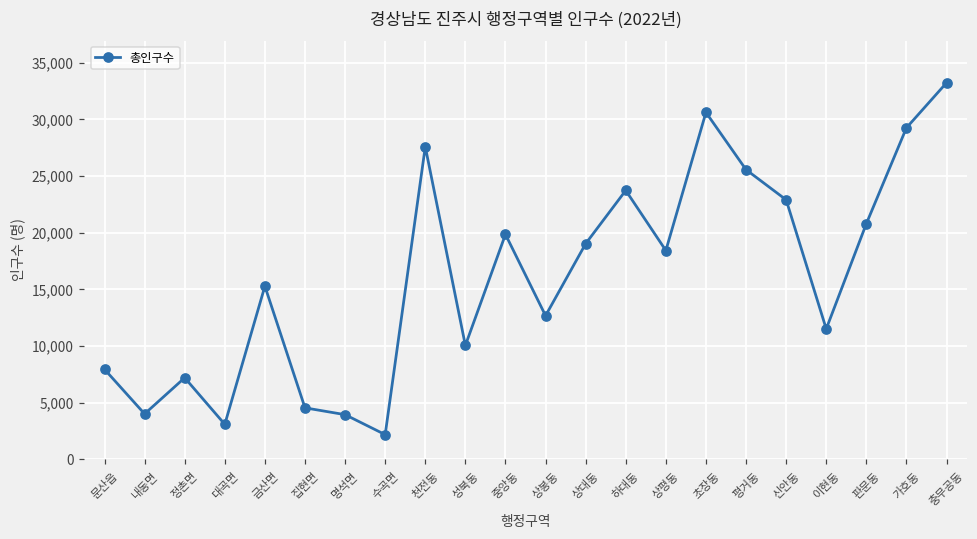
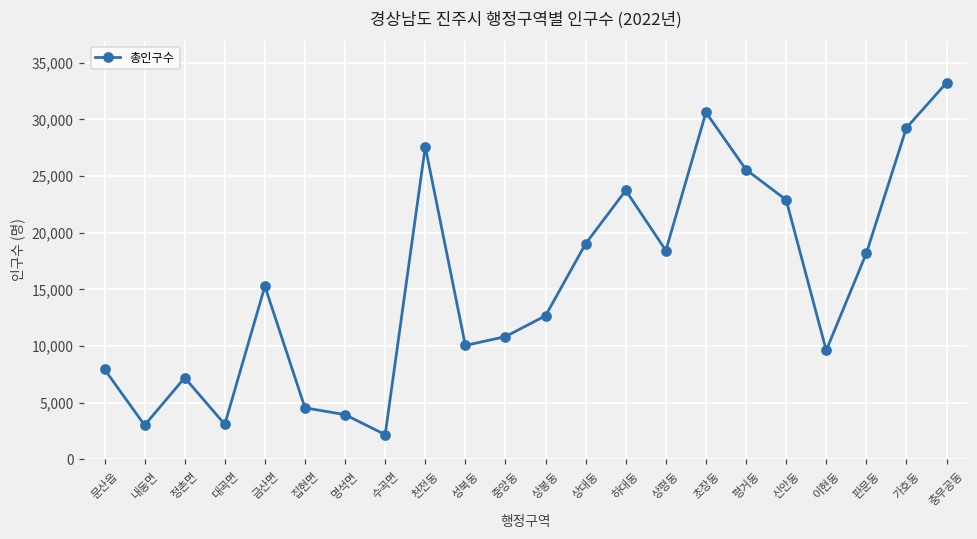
  {
    "문산읍": "7,900",
-   "내동면": "4,000",
+   "내동면": "3,000",
    "정촌면": "7,200",
    "대곡면": "3,100",
    "금산면": "15,300",
    "집현면": "4,500",
    "명석면": "3,900",
    "수곡면": "2,200",
    "천전동": "27,600",
    "성북동": "10,000",
-   "중앙동": "19,900",
+   "중앙동": "10,800",
    "상봉동": "12,700",
    "상대동": "19,000",
    "하대동": "23,700",
    "상평동": "18,400",
    "초장동": "30,600",
    "평거동": "25,600",
    "신안동": "22,900",
-   "이현동": "11,500",
-   "판문동": "20,800",
+   "이현동": "9,600",
+   "판문동": "18,200",
    "가호동": "29,300",
    "충무공동": "33,200"
  }
